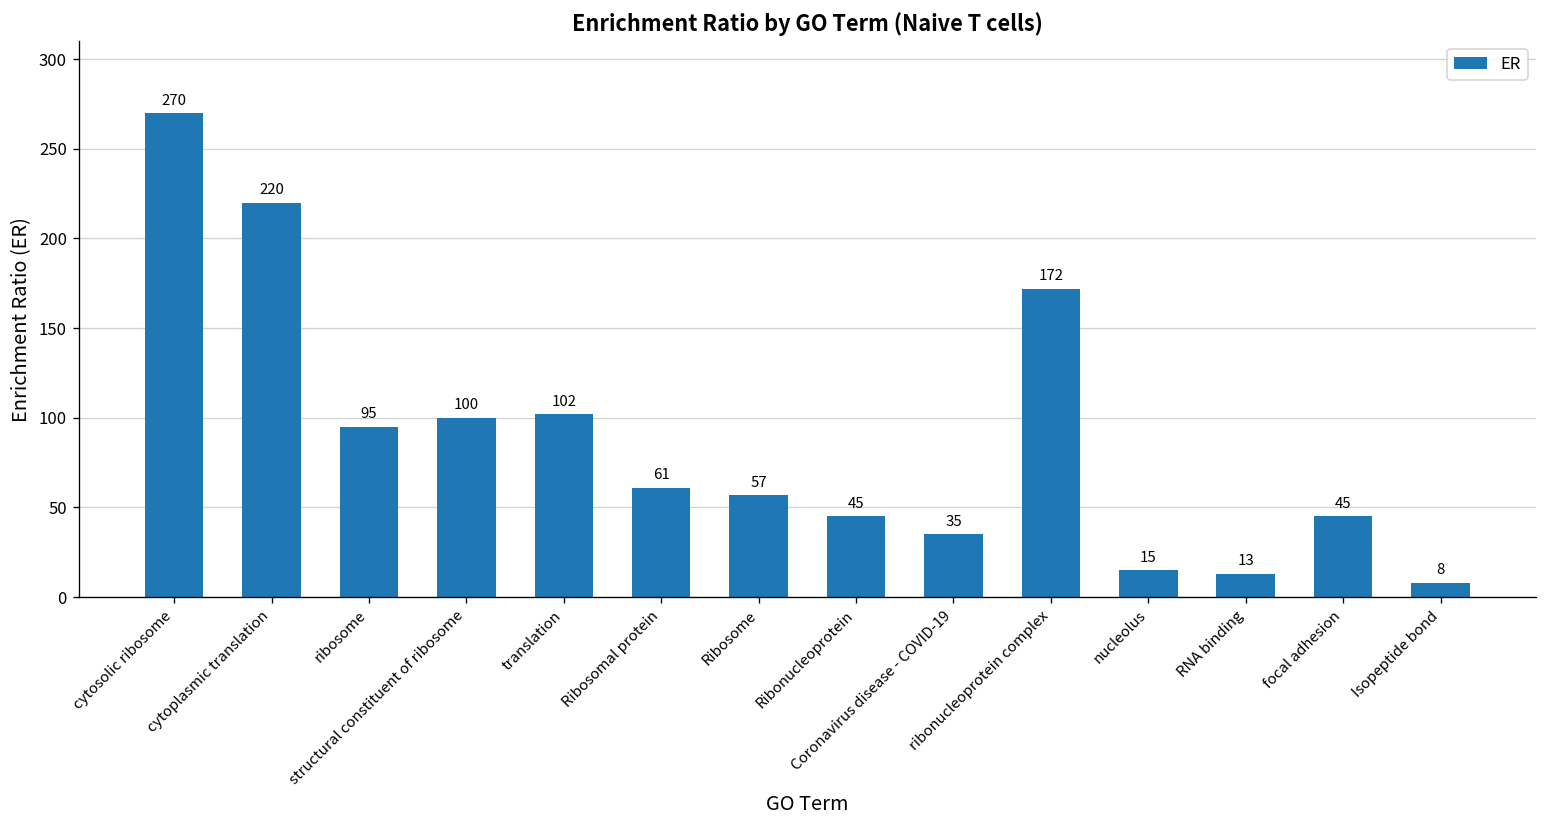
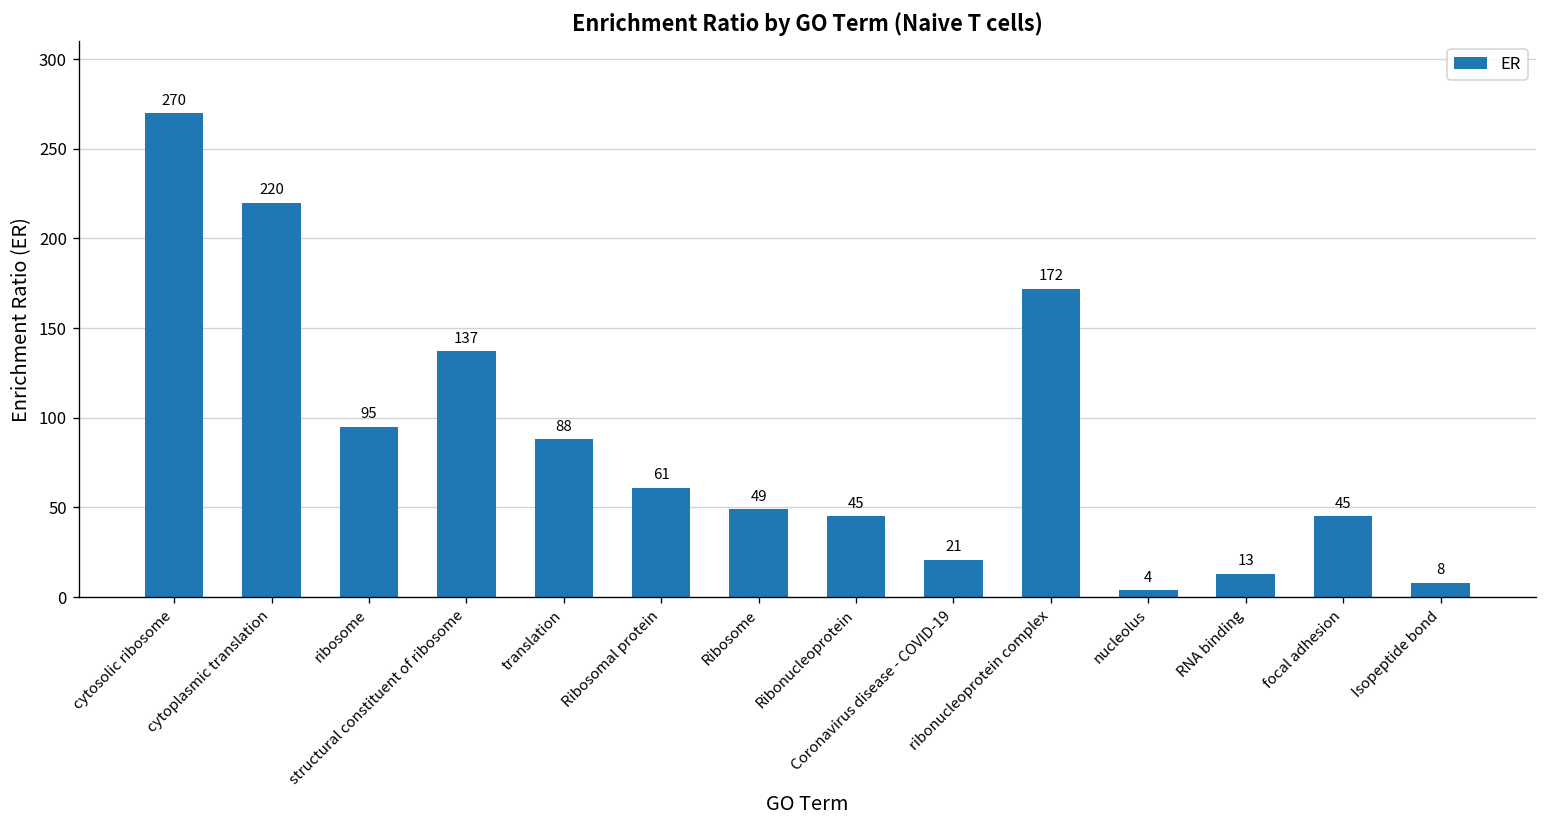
  {
    "cytosolic ribosome": 270,
    "cytoplasmic translation": 220,
    "ribosome": 95,
-   "structural constituent of ribosome": 100,
-   "translation": 102,
+   "structural constituent of ribosome": 137,
+   "translation": 88,
    "Ribosomal protein": 61,
-   "Ribosome": 57,
+   "Ribosome": 49,
    "Ribonucleoprotein": 45,
-   "Coronavirus disease - COVID-19": 35,
+   "Coronavirus disease - COVID-19": 21,
    "ribonucleoprotein complex": 172,
-   "nucleolus": 15,
+   "nucleolus": 4,
    "RNA binding": 13,
    "focal adhesion": 45,
    "Isopeptide bond": 8
  }
